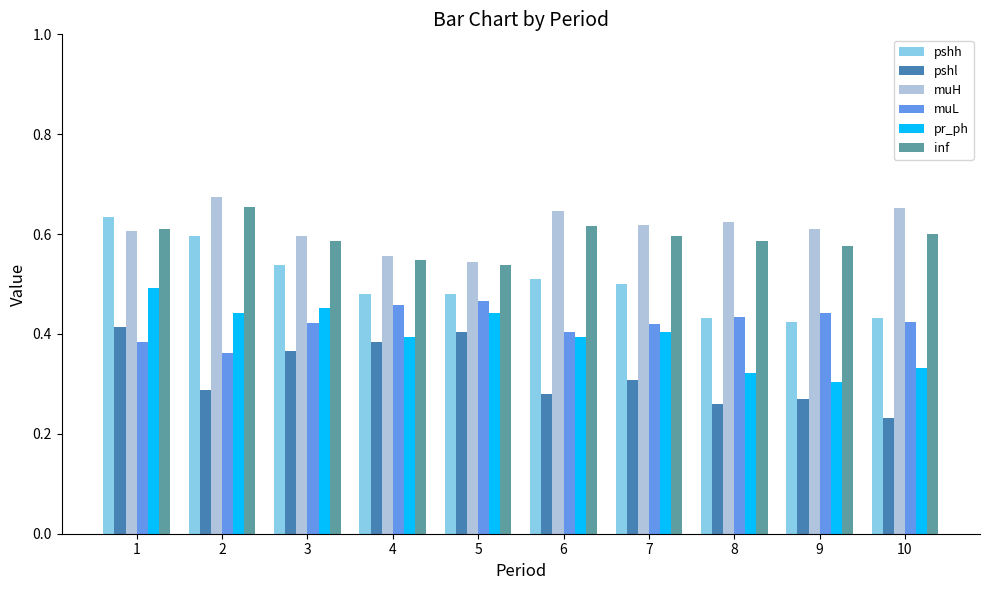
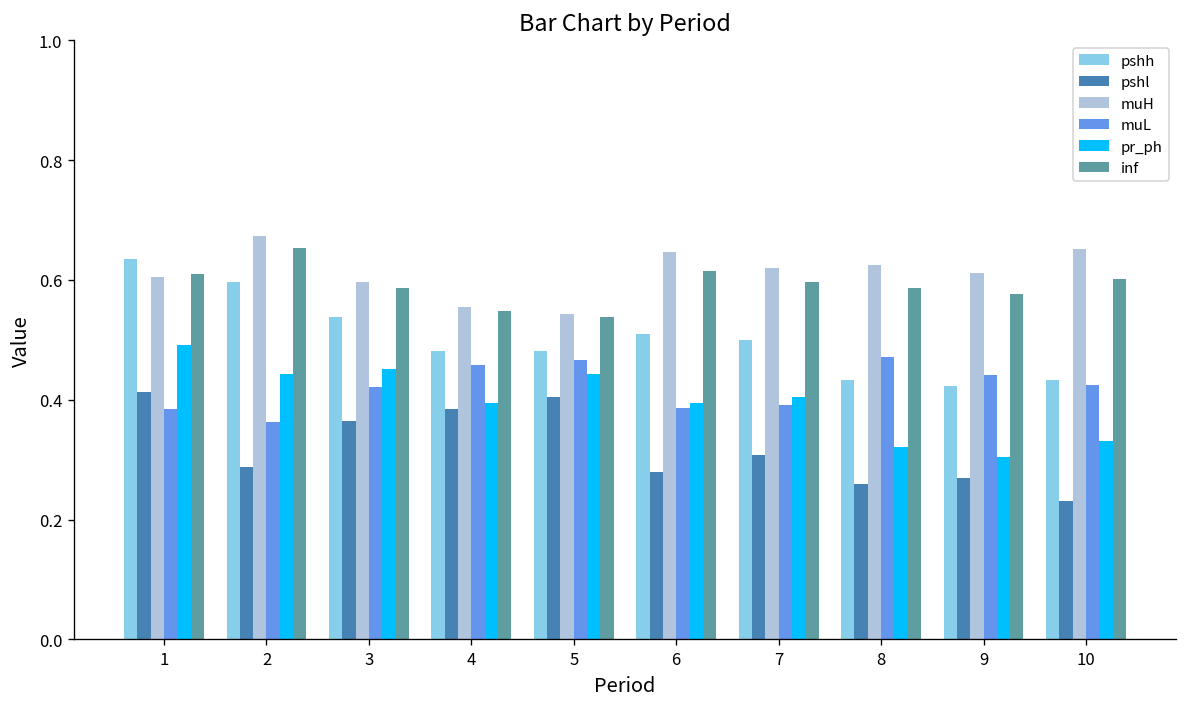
  {
    "muL": {
      "1": 0.38,
      "2": 0.36,
      "3": 0.42,
      "4": 0.46,
      "5": 0.47,
-     "6": 0.40,
-     "7": 0.42,
-     "8": 0.43,
+     "6": 0.39,
+     "7": 0.39,
+     "8": 0.47,
      "9": 0.44,
      "10": 0.42
    },
    "pr_ph": {
      "1": 0.49,
      "2": 0.44,
      "3": 0.45,
      "4": 0.39,
      "5": 0.44,
      "6": 0.39,
      "7": 0.40,
      "8": 0.32,
      "9": 0.30,
      "10": 0.33
    }
  }
